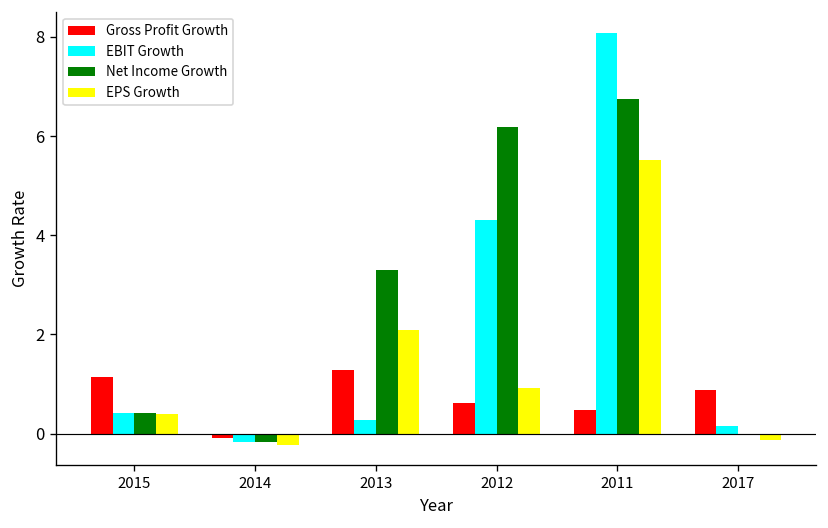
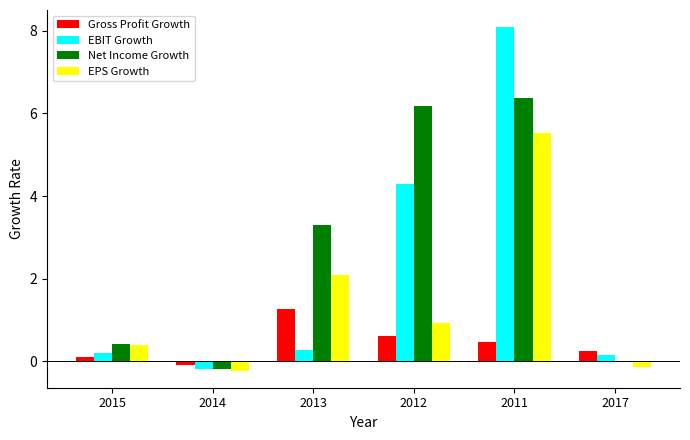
  {
    "Gross Profit Growth": {
-     "2015": 1.1,
+     "2015": 0.1,
      "2014": -0.1,
      "2013": 1.3,
      "2012": 0.6,
      "2011": 0.5,
-     "2017": 0.9
+     "2017": 0.3
    },
    "EBIT Growth": {
-     "2015": 0.4,
+     "2015": 0.2,
      "2014": -0.2,
      "2013": 0.3,
      "2012": 4.3,
      "2011": 8.1,
      "2017": 0.2
    },
    "Net Income Growth": {
      "2015": 0.4,
      "2014": -0.2,
      "2013": 3.3,
      "2012": 6.2,
-     "2011": 6.7
+     "2011": 6.4
    },
    "EPS Growth": {
      "2015": 0.4,
      "2014": -0.2,
      "2013": 2.1,
      "2012": 0.9,
      "2011": 5.5,
      "2017": -0.1
    }
  }
